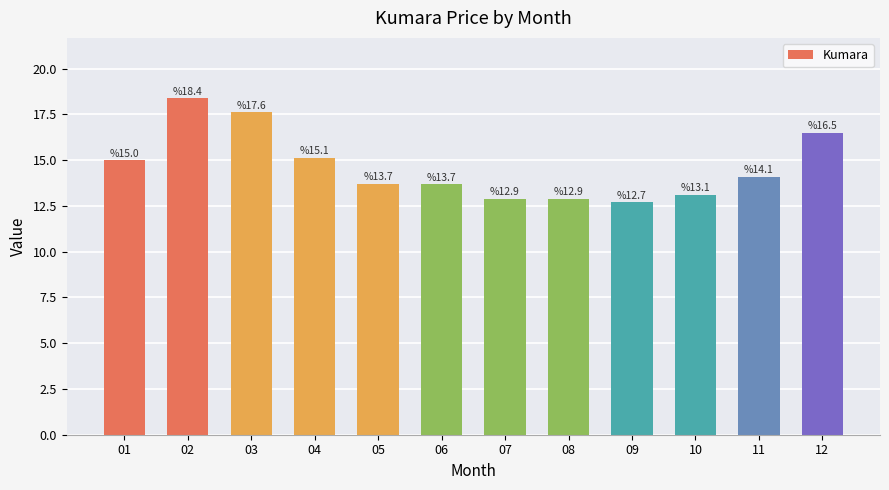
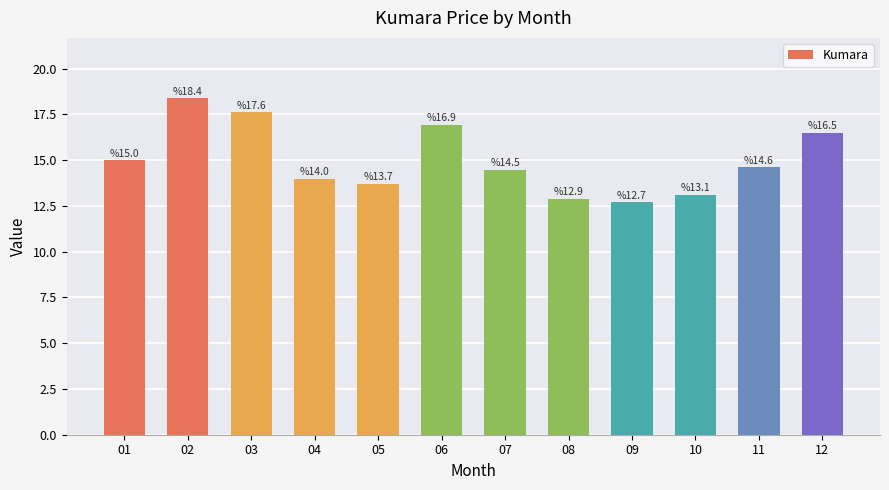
  {
    "01": 15.0,
    "02": 18.4,
    "03": 17.6,
-   "04": 15.1,
+   "04": 14.0,
    "05": 13.7,
-   "06": 13.7,
-   "07": 12.9,
+   "06": 16.9,
+   "07": 14.5,
    "08": 12.9,
    "09": 12.7,
    "10": 13.1,
-   "11": 14.1,
+   "11": 14.6,
    "12": 16.5
  }
